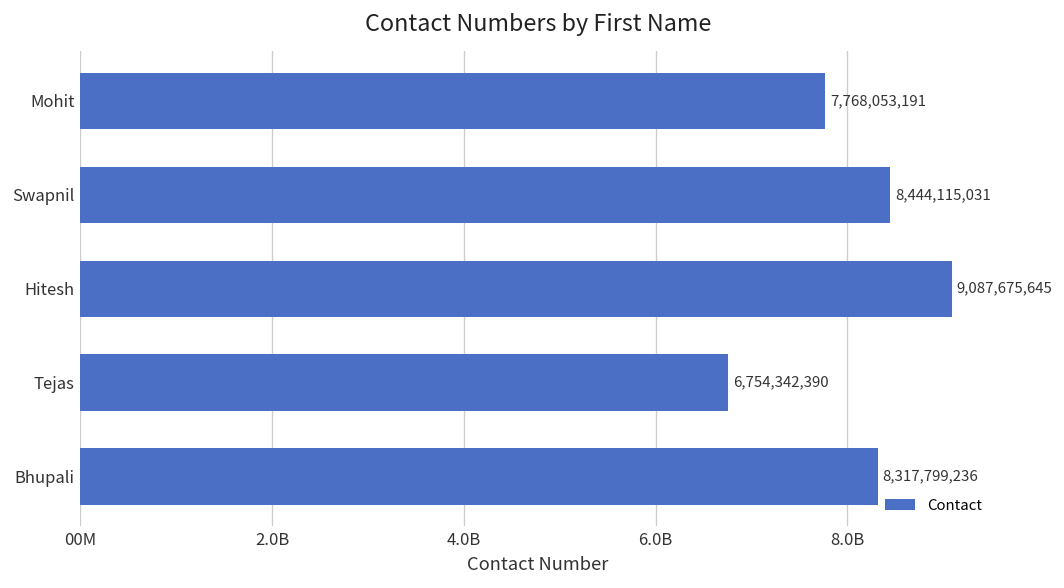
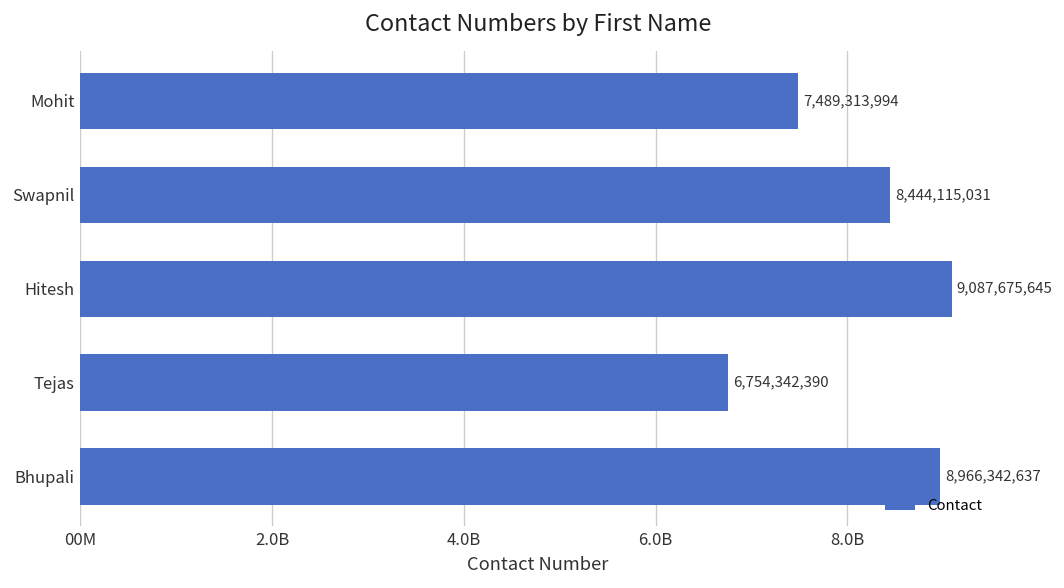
  {
-   "Mohit": "7,768,053,191",
+   "Mohit": "7,489,313,994",
    "Swapnil": "8,444,115,031",
    "Hitesh": "9,087,675,645",
    "Tejas": "6,754,342,390",
-   "Bhupali": "8,317,799,236"
+   "Bhupali": "8,966,342,637"
  }
